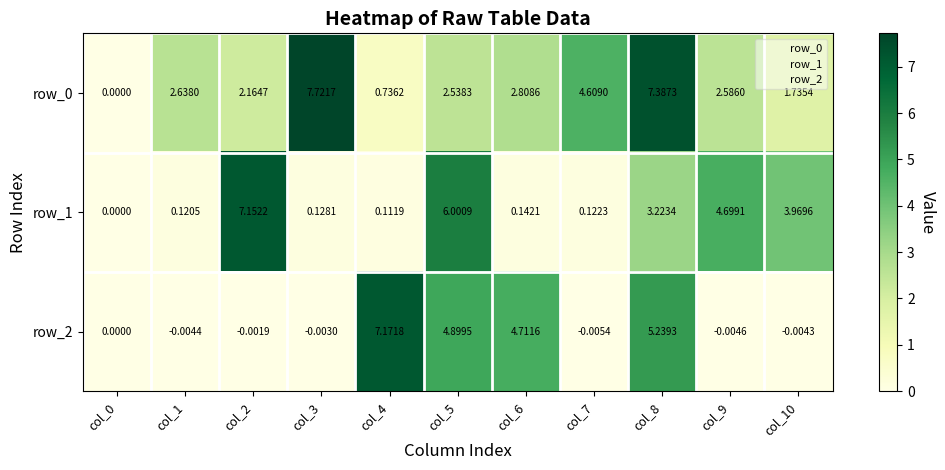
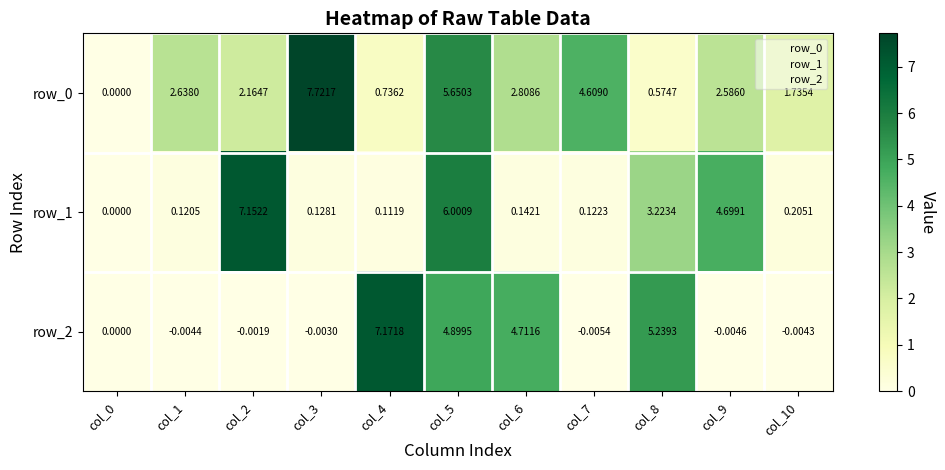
  {
    "row_0": {
      "col_0": 0.0000,
      "col_1": 2.6380,
      "col_2": 2.1647,
      "col_3": 7.7217,
      "col_4": 0.7362,
-     "col_5": 2.5383,
+     "col_5": 5.6503,
      "col_6": 2.8086,
      "col_7": 4.6090,
-     "col_8": 7.3873,
+     "col_8": 0.5747,
      "col_9": 2.5860
    },
    "row_1": {
      "col_0": 0.0000,
      "col_1": 0.1205,
      "col_2": 7.1522,
      "col_3": 0.1281,
      "col_4": 0.1119,
      "col_5": 6.0009,
      "col_6": 0.1421,
      "col_7": 0.1223,
      "col_8": 3.2234,
      "col_9": 4.6991,
-     "col_10": 3.9696
+     "col_10": 0.2051
    },
    "row_2": {
      "col_0": 0.0000,
      "col_1": -0.0044,
      "col_2": -0.0019,
      "col_3": -0.0030,
      "col_4": 7.1718,
      "col_5": 4.8995,
      "col_6": 4.7116,
      "col_7": -0.0054,
      "col_8": 5.2393,
      "col_9": -0.0046,
      "col_10": -0.0043
    }
  }
